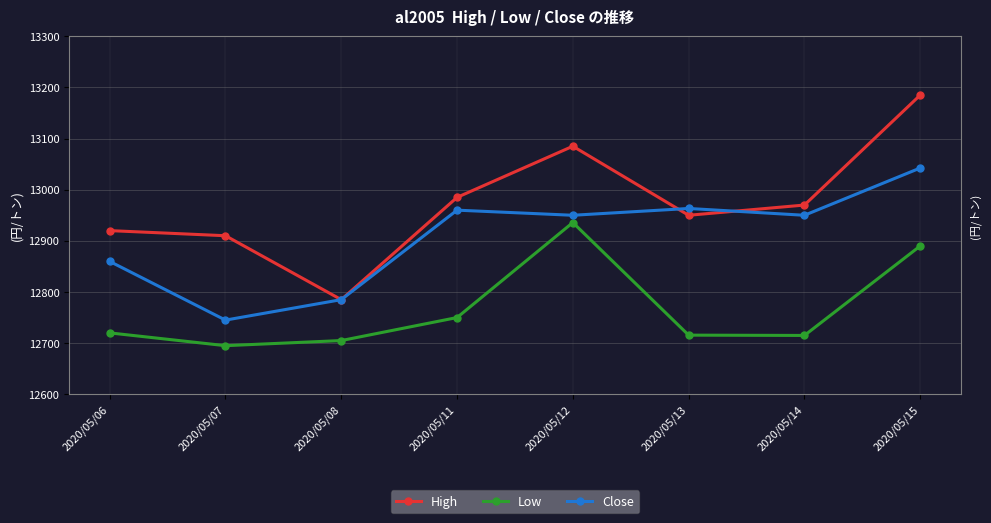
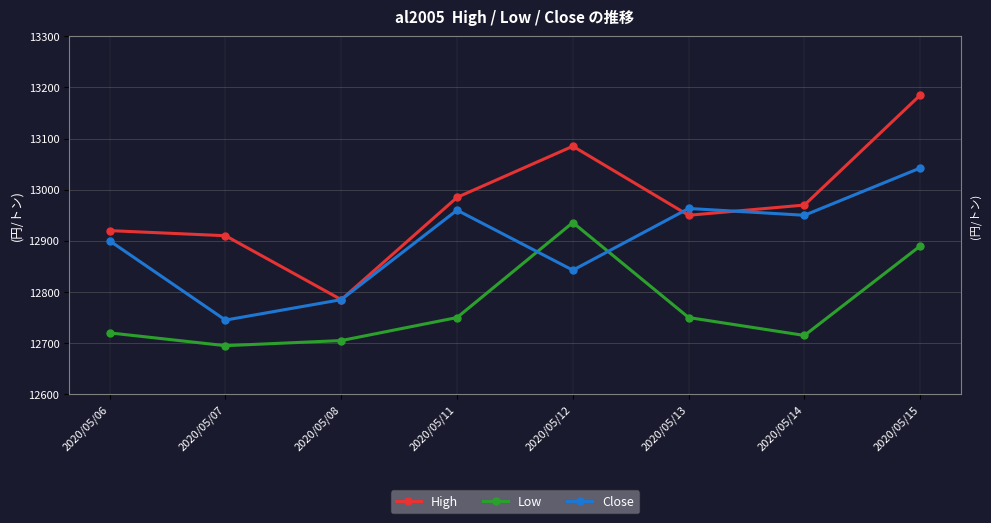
  {
    "High": {
      "2020/05/06": 12920,
      "2020/05/07": 12910,
      "2020/05/11": 12990,
      "2020/05/12": 13090,
      "2020/05/13": 12950,
      "2020/05/14": 12970,
      "2020/05/15": 13190
    },
    "Low": {
      "2020/05/06": 12720,
      "2020/05/07": 12700,
      "2020/05/08": 12710,
      "2020/05/11": 12750,
      "2020/05/12": 12940,
-     "2020/05/13": 12720,
+     "2020/05/13": 12750,
      "2020/05/14": 12720,
      "2020/05/15": 12890
    },
    "Close": {
-     "2020/05/06": 12860,
+     "2020/05/06": 12900,
      "2020/05/07": 12750,
      "2020/05/11": 12960,
-     "2020/05/12": 12950,
+     "2020/05/12": 12840,
      "2020/05/13": 12960,
      "2020/05/14": 12950,
      "2020/05/15": 13040
    }
  }
